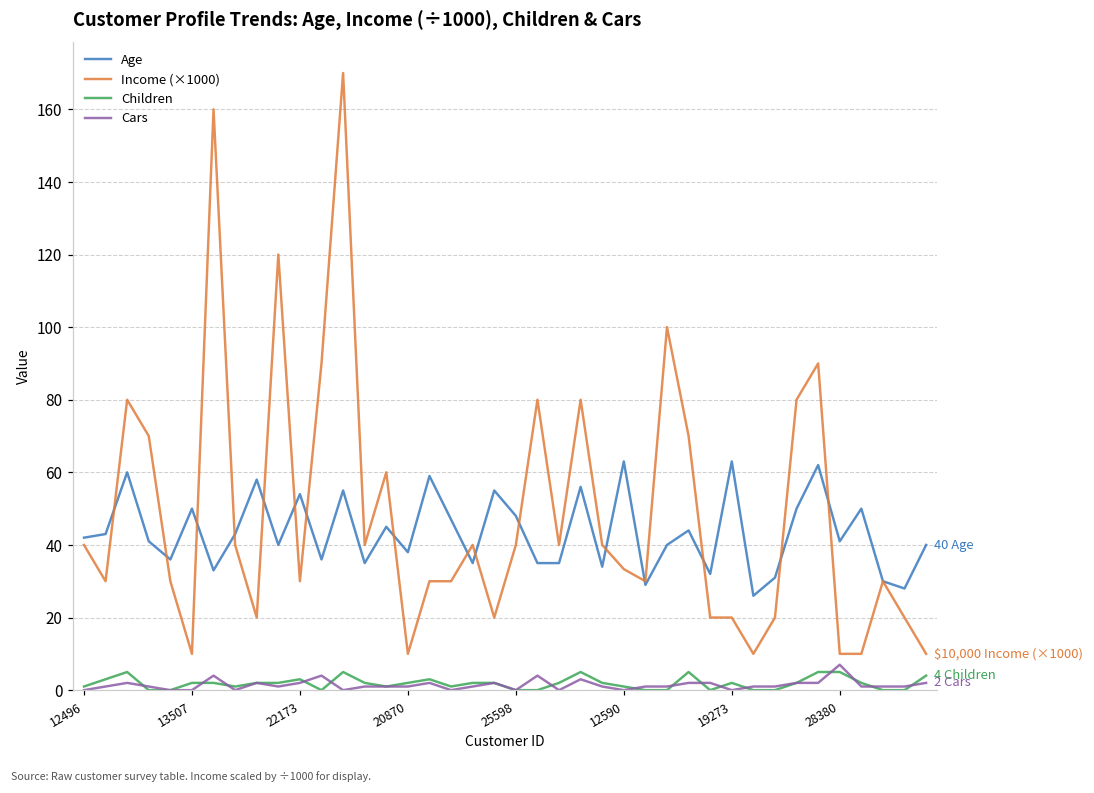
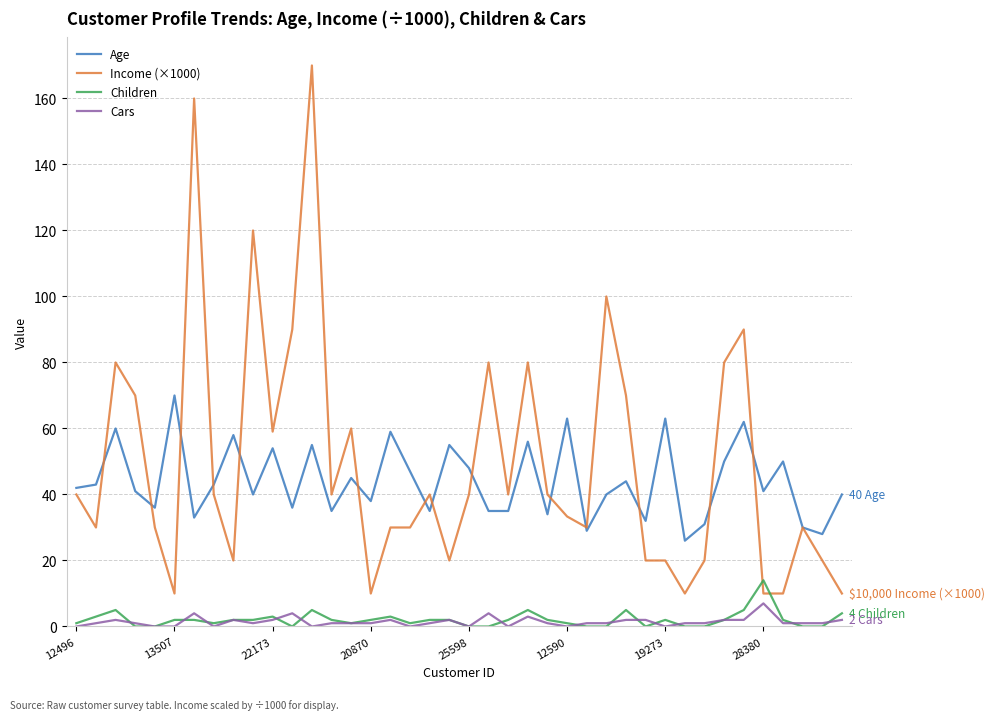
  {
    "Age": {
      "12496": 42,
-     "13507": 50,
+     "13507": 70,
      "22173": 54,
      "20870": 38,
      "25598": 48,
      "12590": 63,
      "19273": 63,
      "28380": 41
    },
    "Income (×1000)": {
      "12496": 40,
      "13507": 10,
-     "22173": 30,
+     "22173": 59,
      "20870": 10,
      "25598": 40,
      "12590": 33,
      "19273": 20,
      "28380": 10
    },
    "Children": {
      "12496": 1,
      "13507": 2,
      "22173": 3,
      "20870": 2,
      "12590": 1,
      "19273": 2,
-     "28380": 5
+     "28380": 14
    },
    "Cars": {
      "12496": 0,
      "13507": 0,
      "22173": 2,
      "20870": 1,
      "12590": 0,
      "19273": 0,
      "28380": 7
    }
  }
